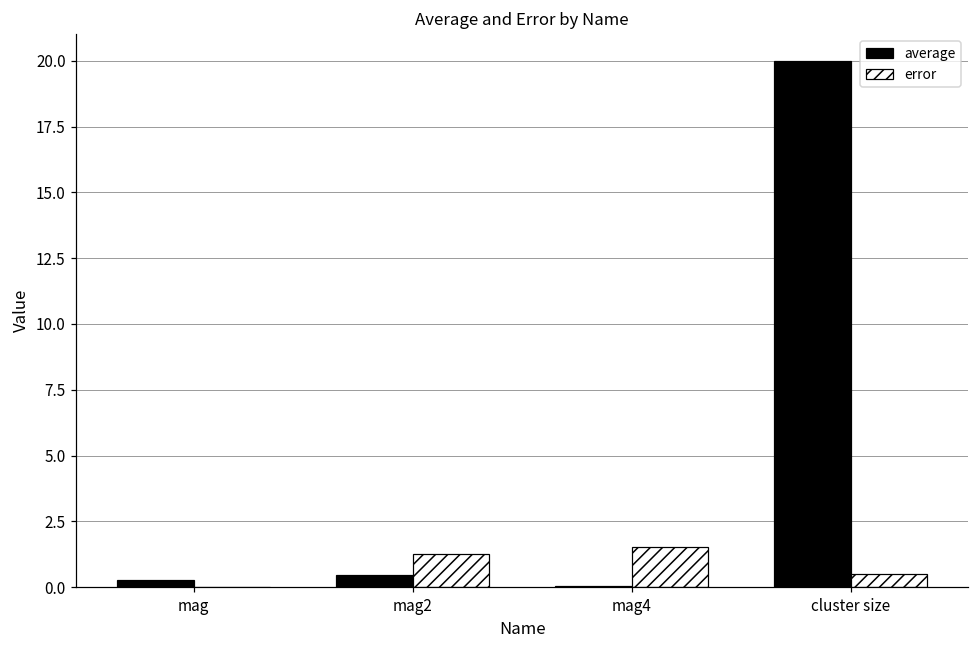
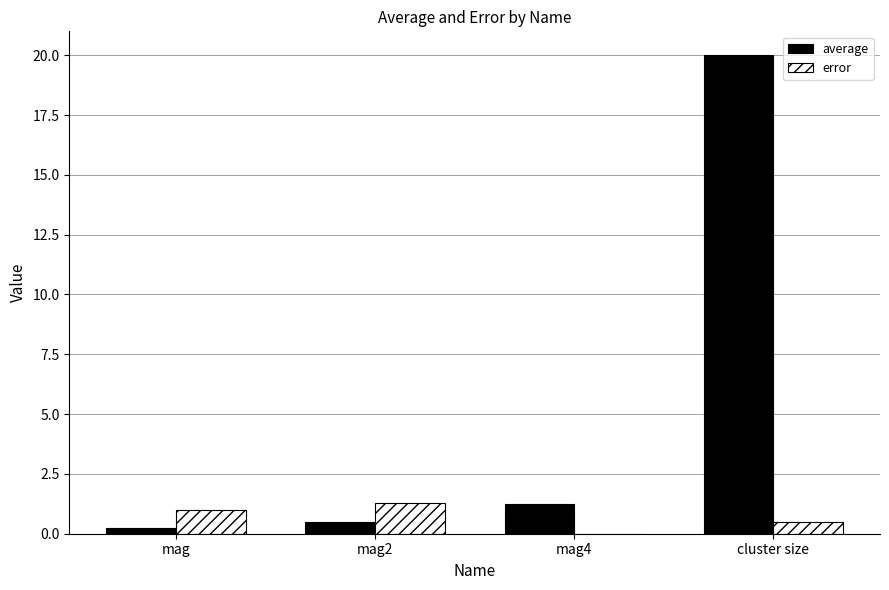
  {
    "average": {
      "mag": 0.3,
      "mag2": 0.5,
-     "mag4": 0.0,
+     "mag4": 1.2,
      "cluster size": 20.0
    },
    "error": {
-     "mag": 0.0,
+     "mag": 1.0,
      "mag2": 1.3,
-     "mag4": 1.5,
+     "mag4": 0.0,
      "cluster size": 0.5
    }
  }
